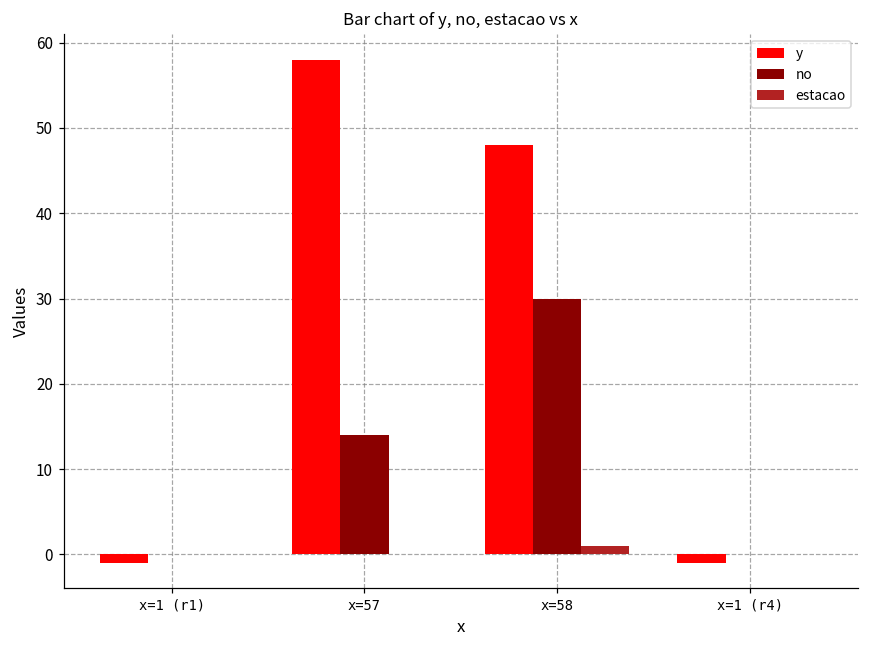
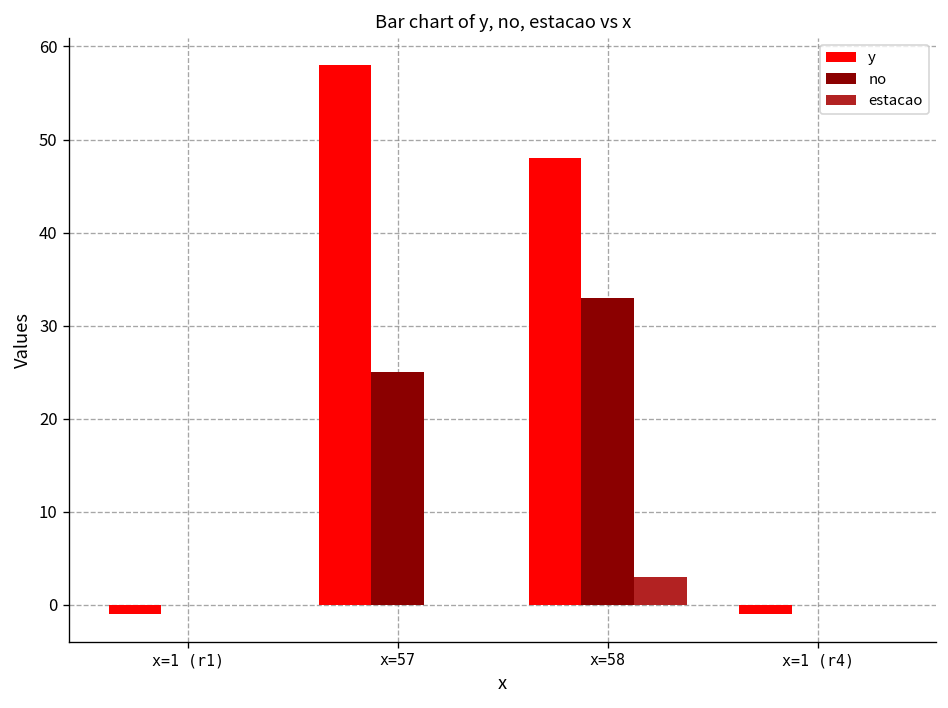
  {
    "y": {
      "x=1 (r1)": -1,
      "x=57": 58,
      "x=58": 48,
      "x=1 (r4)": -1
    },
    "no": {
      "x=1 (r1)": 0,
-     "x=57": 14,
-     "x=58": 30,
+     "x=57": 25,
+     "x=58": 33,
      "x=1 (r4)": 0
    },
    "estacao": {
      "x=1 (r1)": 0,
      "x=57": 0,
-     "x=58": 1,
+     "x=58": 3,
      "x=1 (r4)": 0
    }
  }
